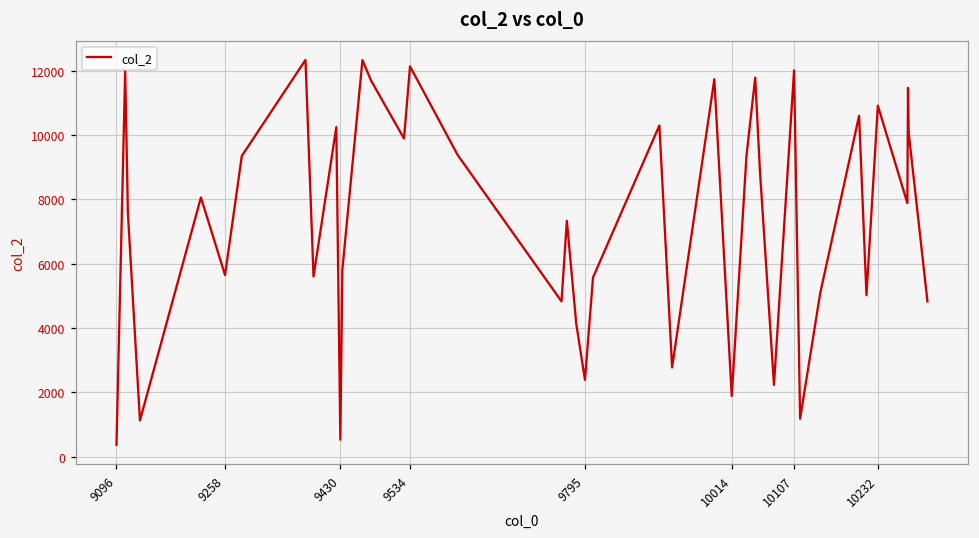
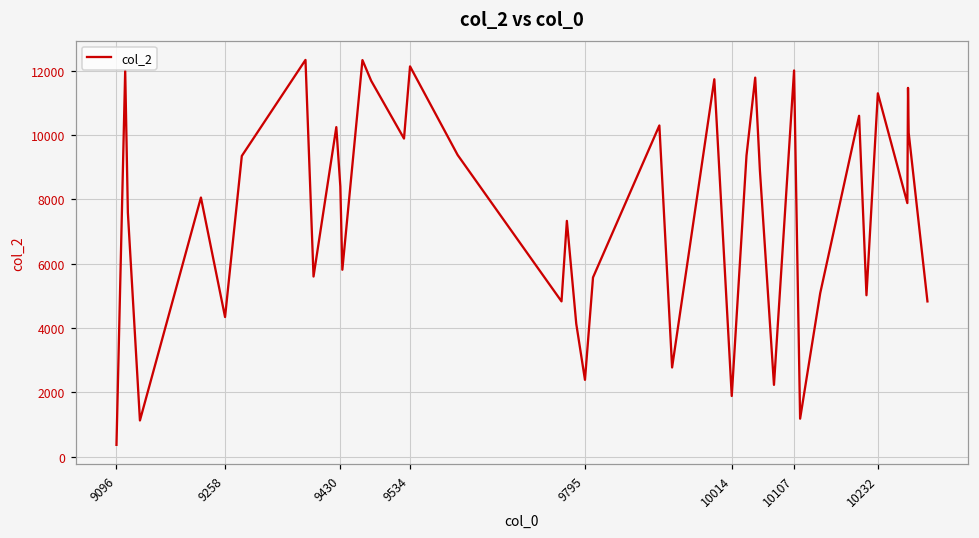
  {
    "9096": 400,
-   "9258": 5600,
-   "9430": 500,
+   "9258": 4300,
+   "9430": 8400,
    "9534": 12100,
    "9795": 2400,
    "10014": 1900,
    "10107": 12000,
-   "10232": 10900
+   "10232": 11300
  }
